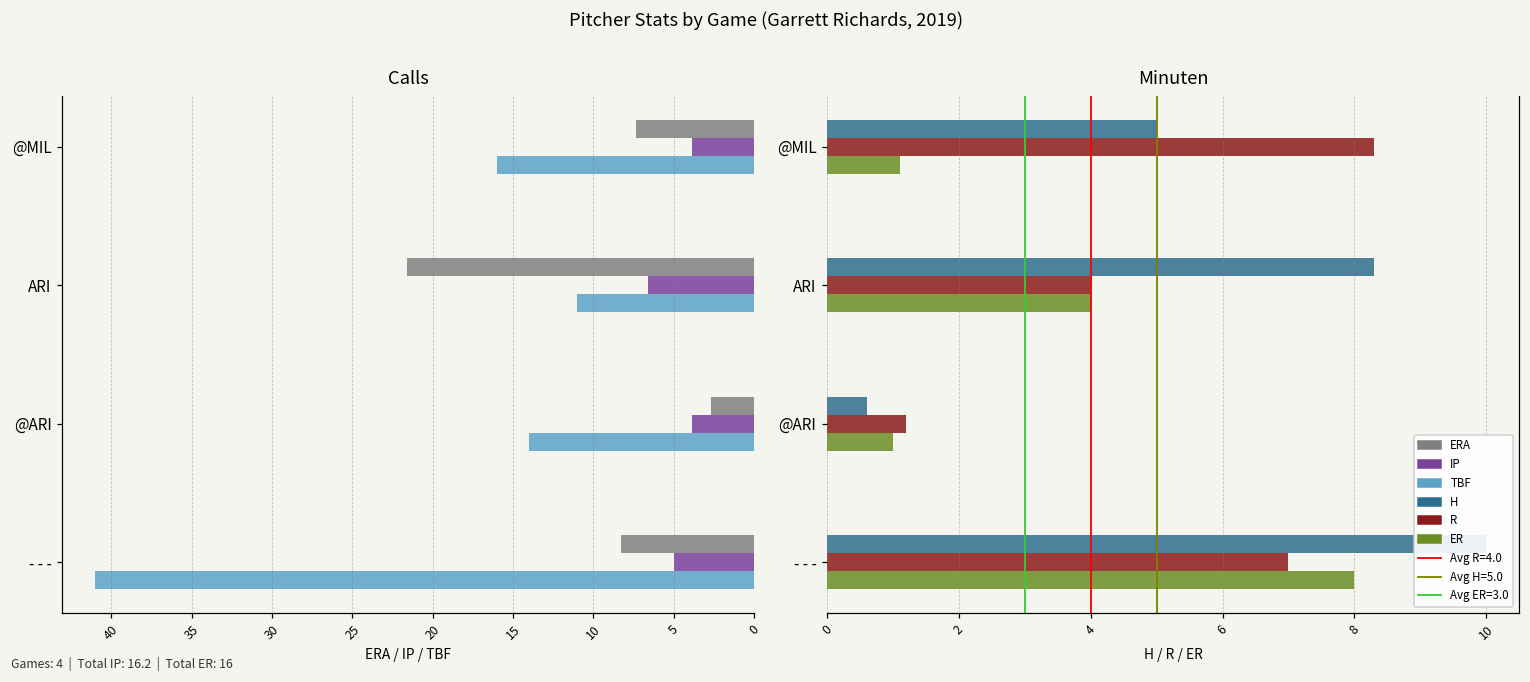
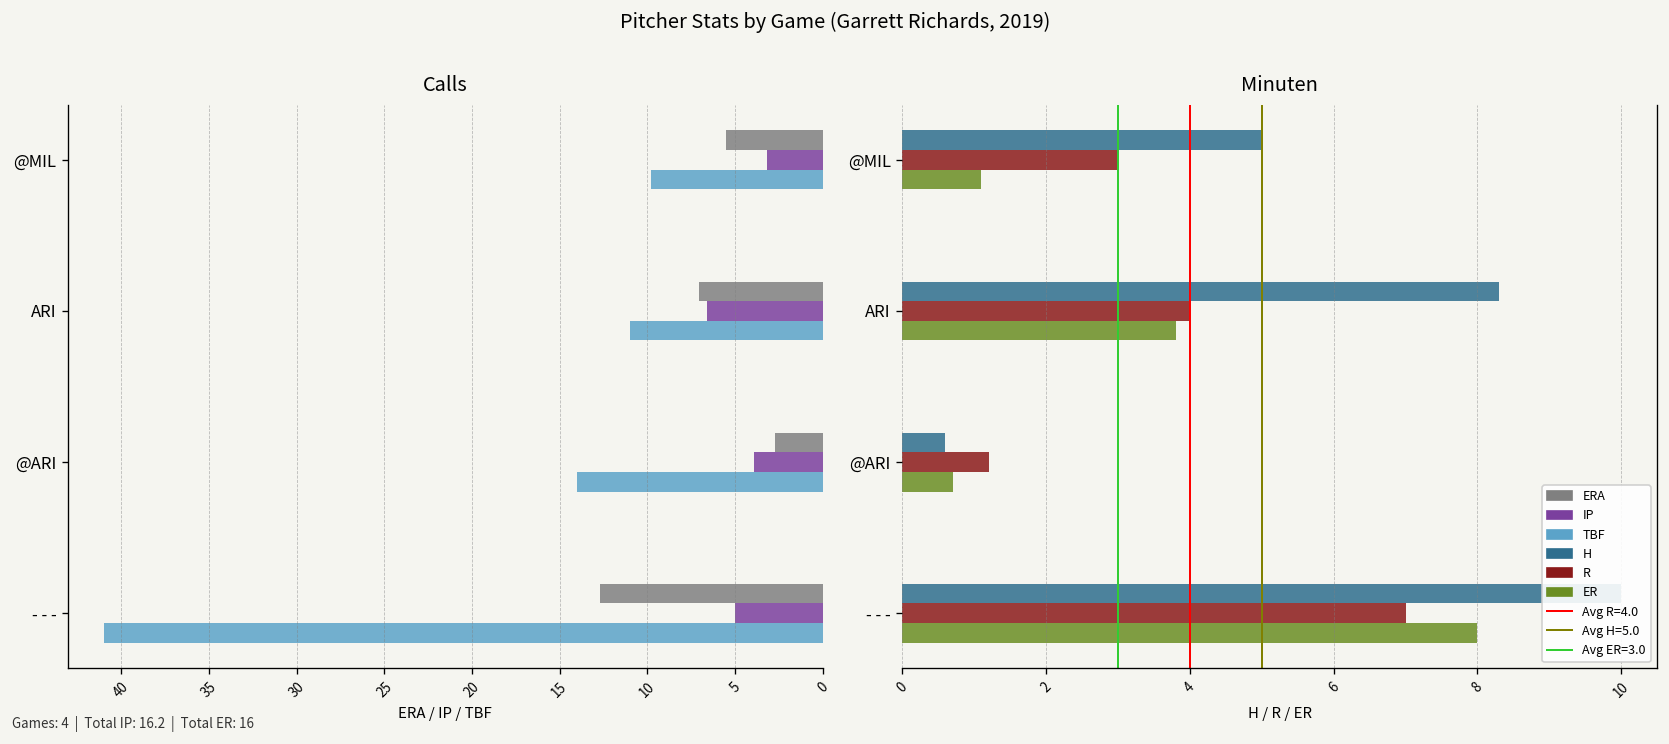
  {
    "Calls": {
      "ERA": {
-       "@MIL": 7.4,
-       "ARI": 21.6,
+       "@MIL": 5.5,
+       "ARI": 7.1,
        "@ARI": 2.7,
-       "- - -": 8.3
+       "- - -": 12.7
      },
      "IP": {
-       "@MIL": 3.9,
+       "@MIL": 3.2,
        "ARI": 6.6,
        "@ARI": 3.9,
        "- - -": 5.0
      },
      "TBF": {
-       "@MIL": 16.0,
+       "@MIL": 9.8,
        "ARI": 11.0,
        "@ARI": 14.0,
        "- - -": 41.0
      }
    },
    "Minuten": {
      "H": {
        "@MIL": 5.0,
        "ARI": 8.3,
        "@ARI": 0.6
      },
      "R": {
-       "@MIL": 8.3,
+       "@MIL": 3.0,
        "ARI": 4.0,
        "@ARI": 1.2,
        "- - -": 7.0
      },
      "ER": {
        "@MIL": 1.1,
-       "ARI": 4.0,
-       "@ARI": 1.0,
+       "ARI": 3.8,
+       "@ARI": 0.7,
        "- - -": 8.0
      }
    }
  }
